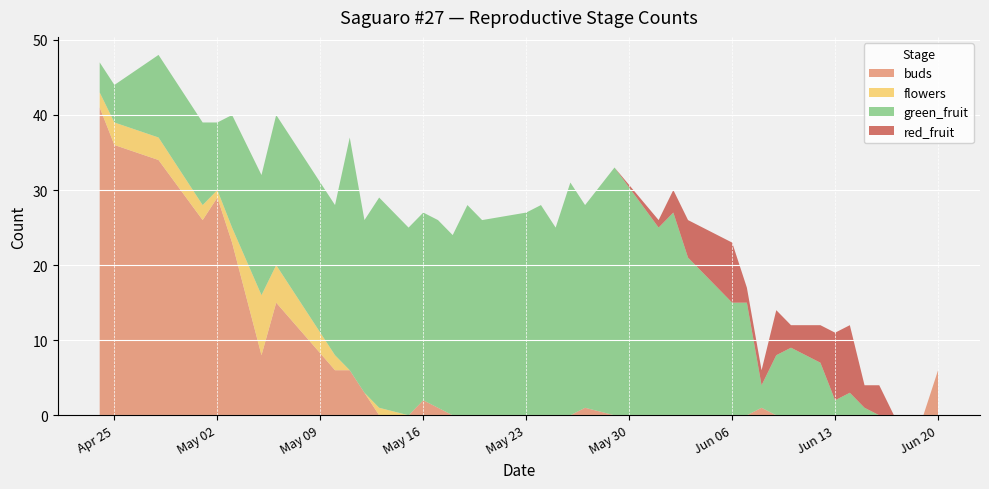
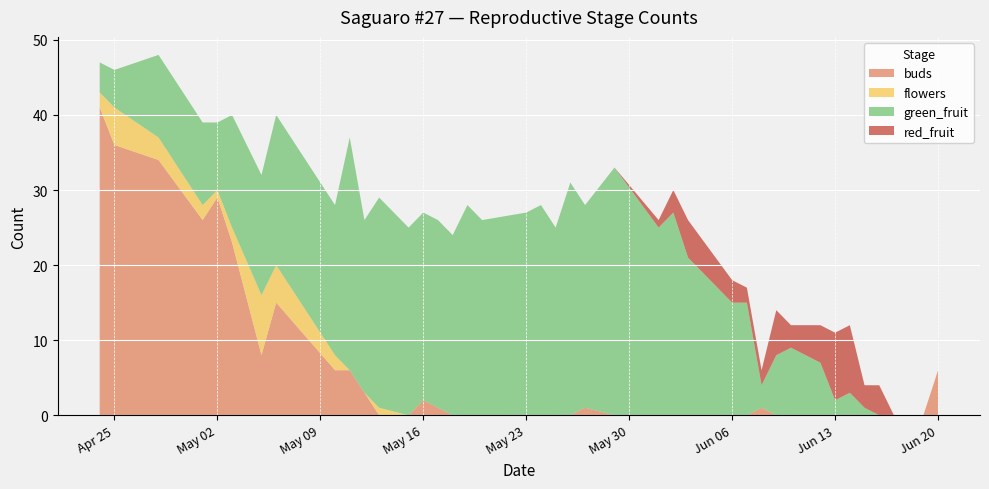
  {
    "buds": {
      "Apr 25": 36,
      "May 02": 29
    },
    "flowers": {
-     "Apr 25": 3,
+     "Apr 25": 5,
      "May 02": 1
    },
    "green_fruit": {
      "Jun 06": 15,
      "Jun 13": 2
    },
    "red_fruit": {
-     "Jun 06": 8,
+     "Jun 06": 3,
      "Jun 13": 9
    }
  }
